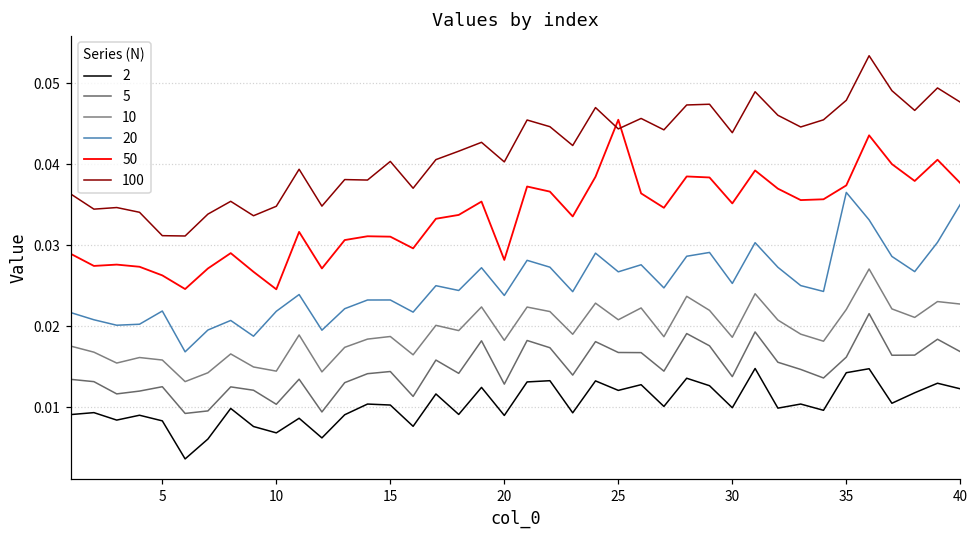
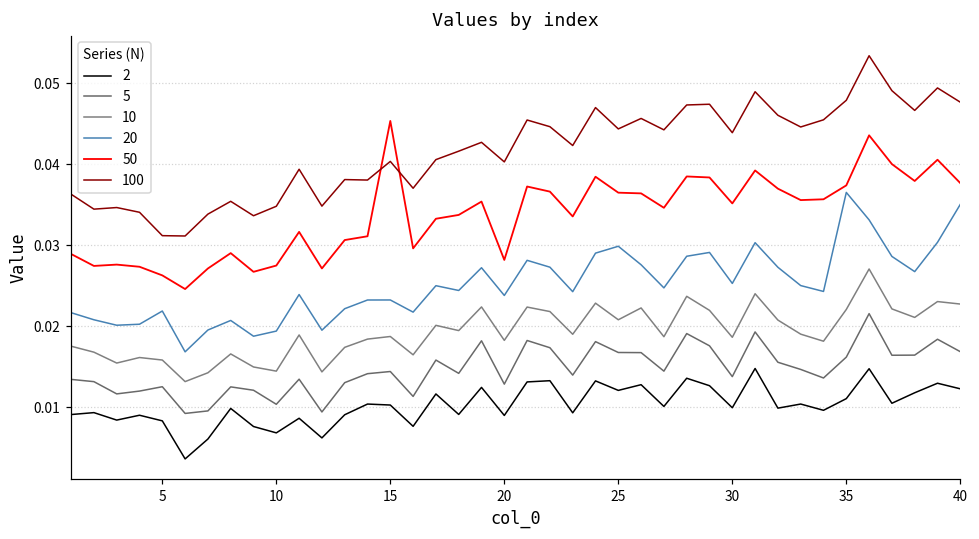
  {
    "2": {
      "5": 0.008,
      "10": 0.007,
      "15": 0.010,
      "20": 0.009,
      "25": 0.012,
      "30": 0.010,
-     "35": 0.014,
+     "35": 0.011,
      "40": 0.012
    },
    "20": {
      "5": 0.022,
-     "10": 0.022,
+     "10": 0.019,
      "15": 0.023,
      "20": 0.024,
-     "25": 0.027,
+     "25": 0.030,
      "30": 0.025,
      "35": 0.037,
      "40": 0.035
    },
    "50": {
      "5": 0.026,
-     "10": 0.025,
-     "15": 0.031,
+     "10": 0.027,
+     "15": 0.045,
      "20": 0.028,
-     "25": 0.045,
+     "25": 0.036,
      "30": 0.035,
      "35": 0.037,
      "40": 0.038
    },
    "100": {
      "5": 0.031,
      "10": 0.035,
      "15": 0.040,
      "20": 0.040,
      "25": 0.044,
      "30": 0.044,
      "35": 0.048,
      "40": 0.048
    }
  }
